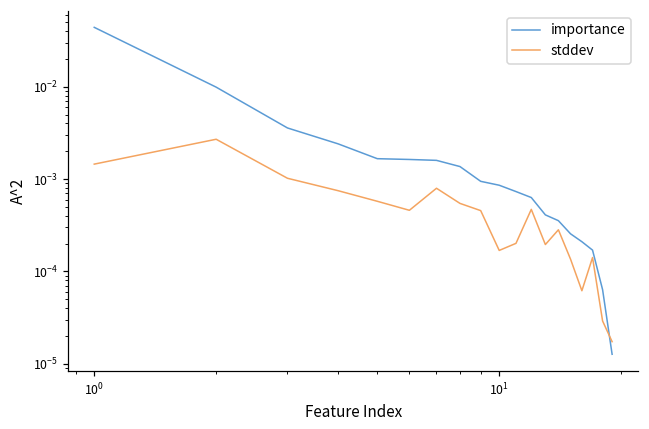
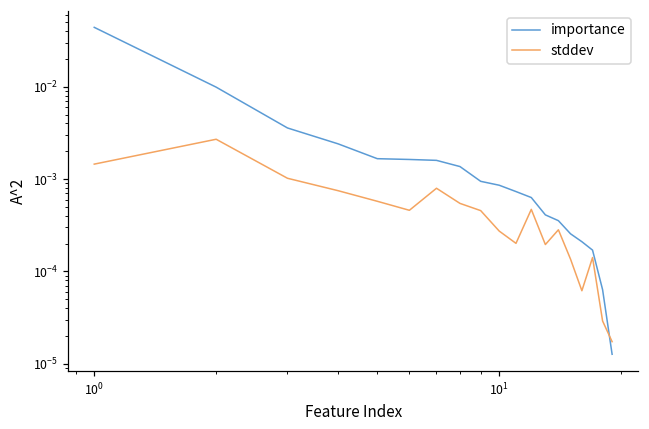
  {
    "importance": {
      "10^0": 0.04,
      "10^1": 0.0009
    },
    "stddev": {
      "10^0": 0.0015,
-     "10^1": 0.00017
+     "10^1": 0.00027
    }
  }
